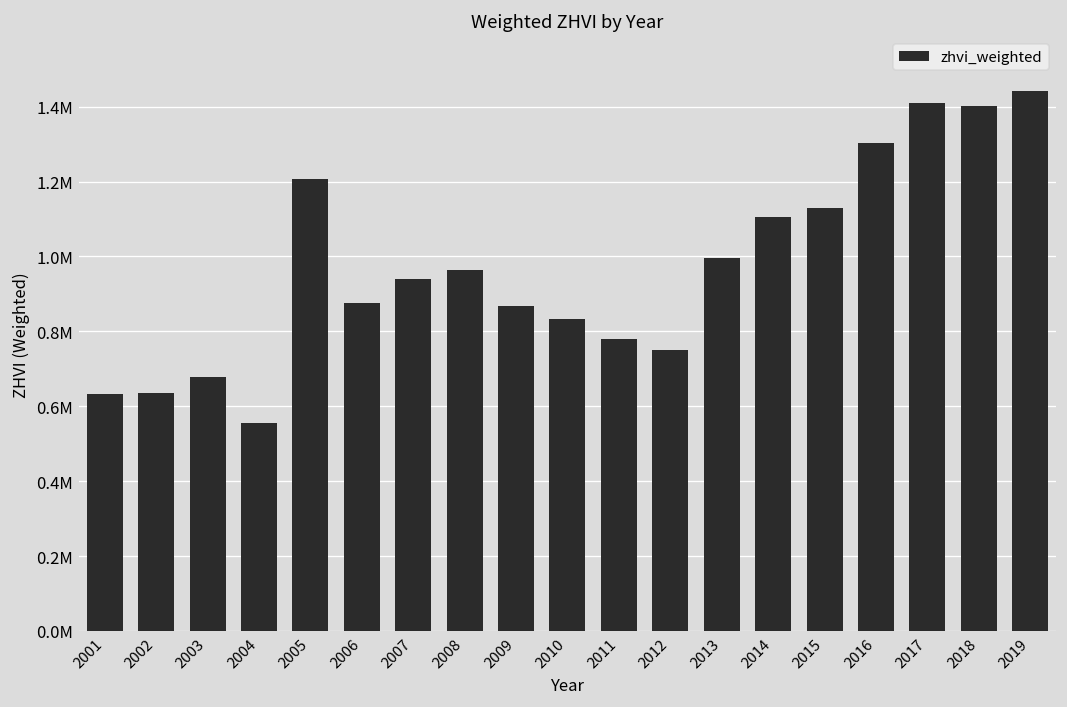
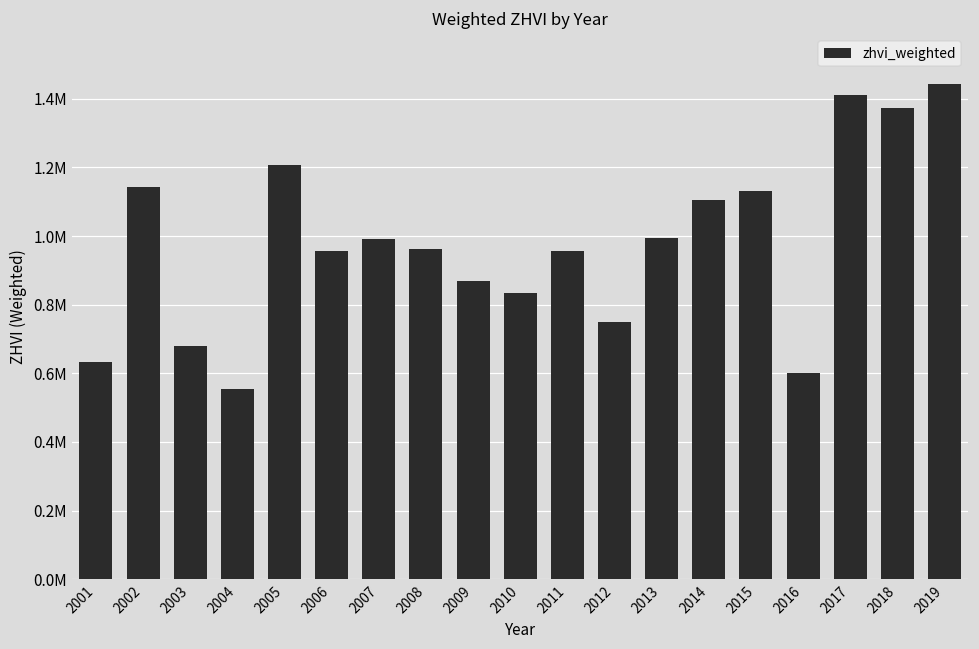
  {
    "2001": 630000,
-   "2002": 640000,
+   "2002": 1140000,
    "2003": 680000,
    "2004": 550000,
    "2005": 1210000,
-   "2006": 880000,
-   "2007": 940000,
+   "2006": 960000,
+   "2007": 990000,
    "2008": 960000,
    "2009": 870000,
    "2010": 830000,
-   "2011": 780000,
+   "2011": 960000,
    "2012": 750000,
    "2013": 1000000,
    "2014": 1110000,
    "2015": 1130000,
-   "2016": 1300000,
+   "2016": 600000,
    "2017": 1410000,
-   "2018": 1400000,
+   "2018": 1370000,
    "2019": 1440000
  }
